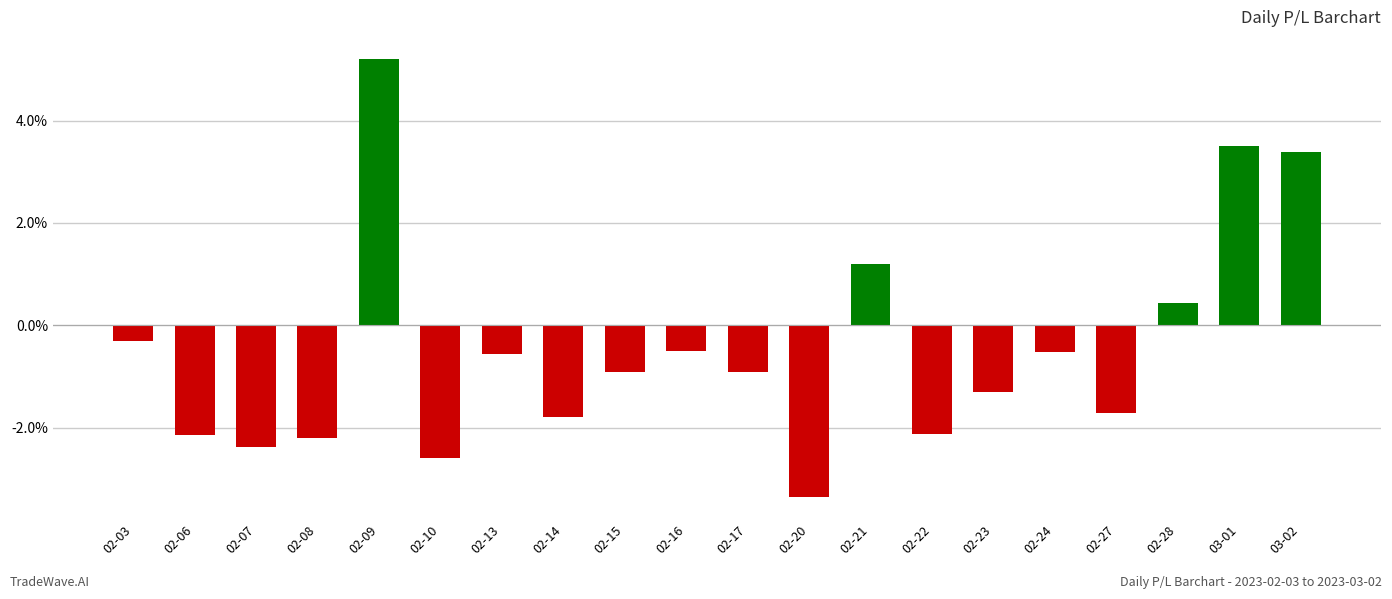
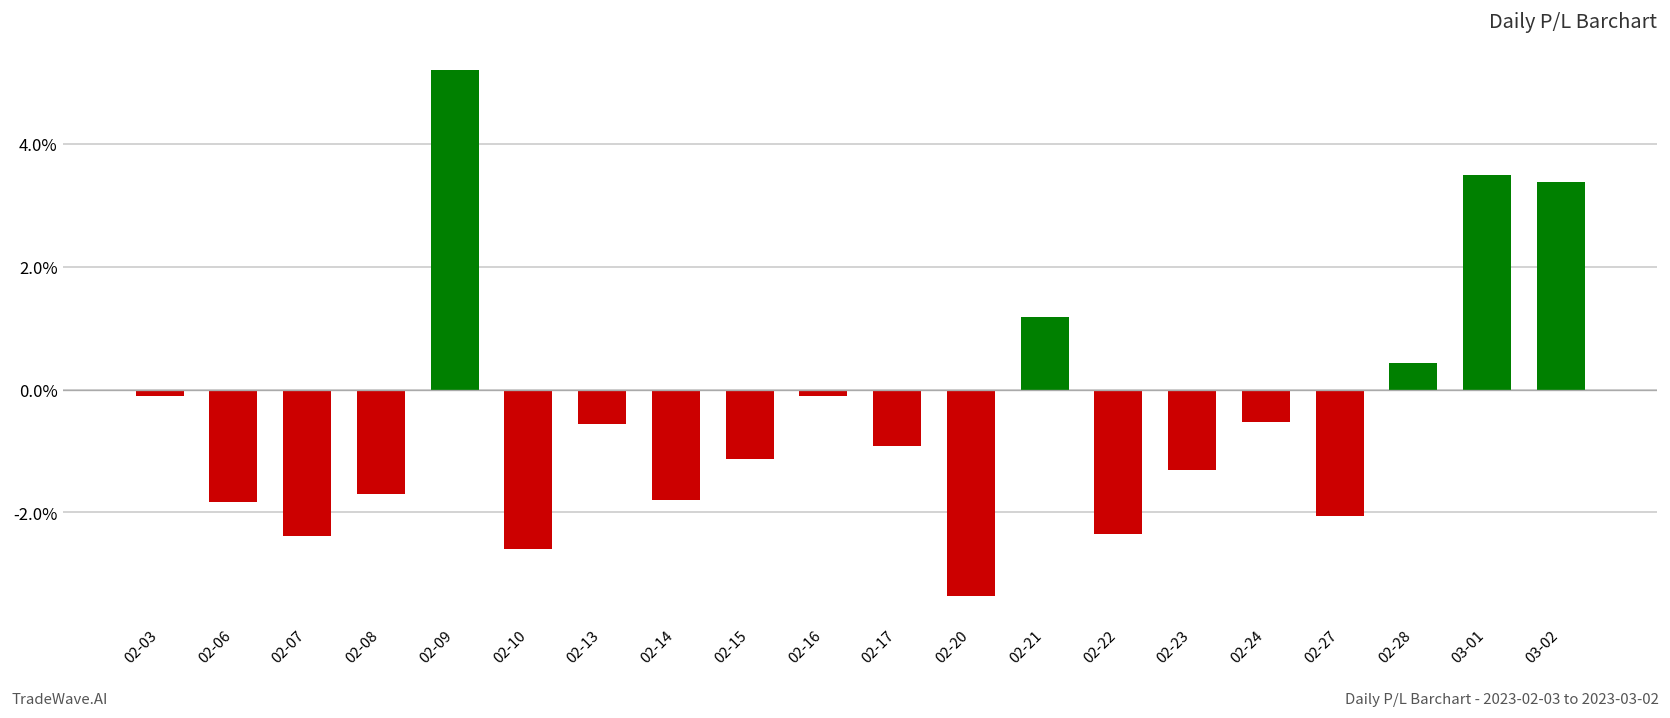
  {
-   "02-03": "-0.3%",
-   "02-06": "-2.2%",
+   "02-03": "-0.1%",
+   "02-06": "-1.8%",
    "02-07": "-2.4%",
-   "02-08": "-2.2%",
+   "02-08": "-1.7%",
    "02-09": "5.2%",
    "02-10": "-2.6%",
    "02-13": "-0.6%",
    "02-14": "-1.8%",
-   "02-15": "-0.9%",
-   "02-16": "-0.5%",
+   "02-15": "-1.1%",
+   "02-16": "-0.1%",
    "02-17": "-0.9%",
    "02-20": "-3.4%",
    "02-21": "1.2%",
-   "02-22": "-2.1%",
+   "02-22": "-2.4%",
    "02-23": "-1.3%",
    "02-24": "-0.5%",
-   "02-27": "-1.7%",
+   "02-27": "-2.1%",
    "02-28": "0.4%",
    "03-01": "3.5%",
    "03-02": "3.4%"
  }
